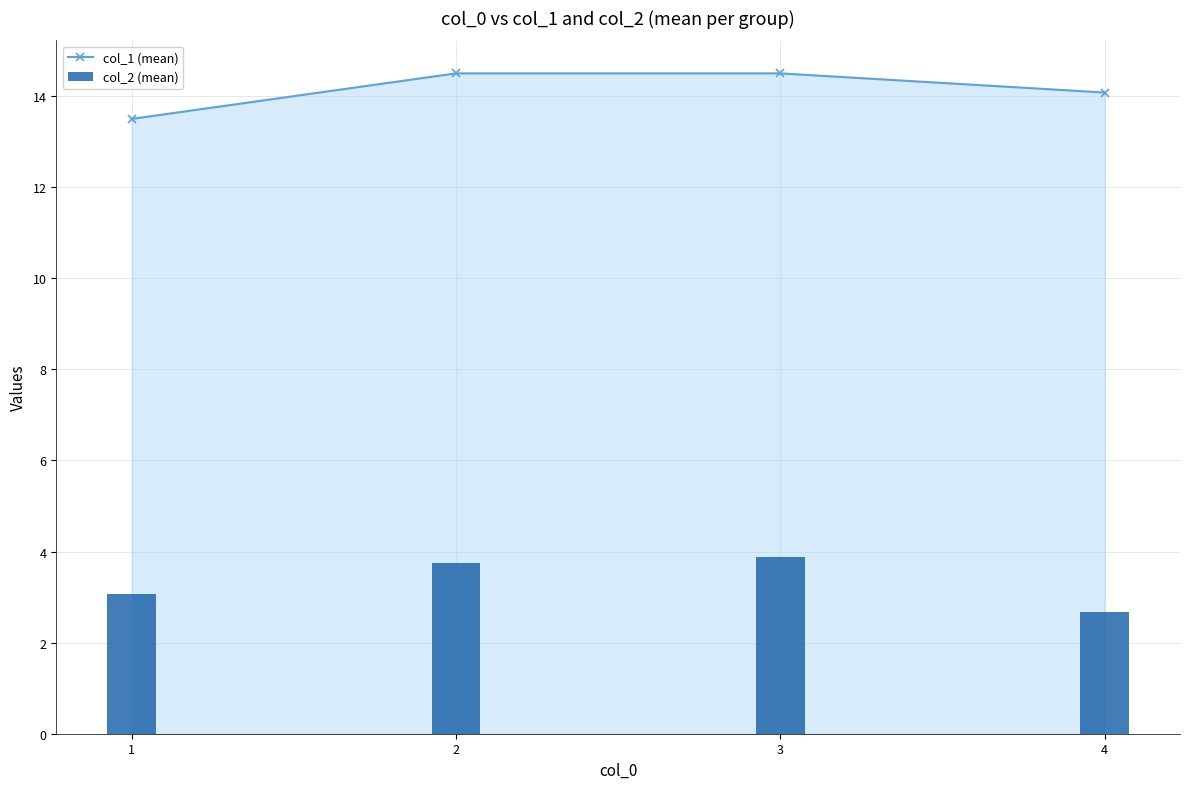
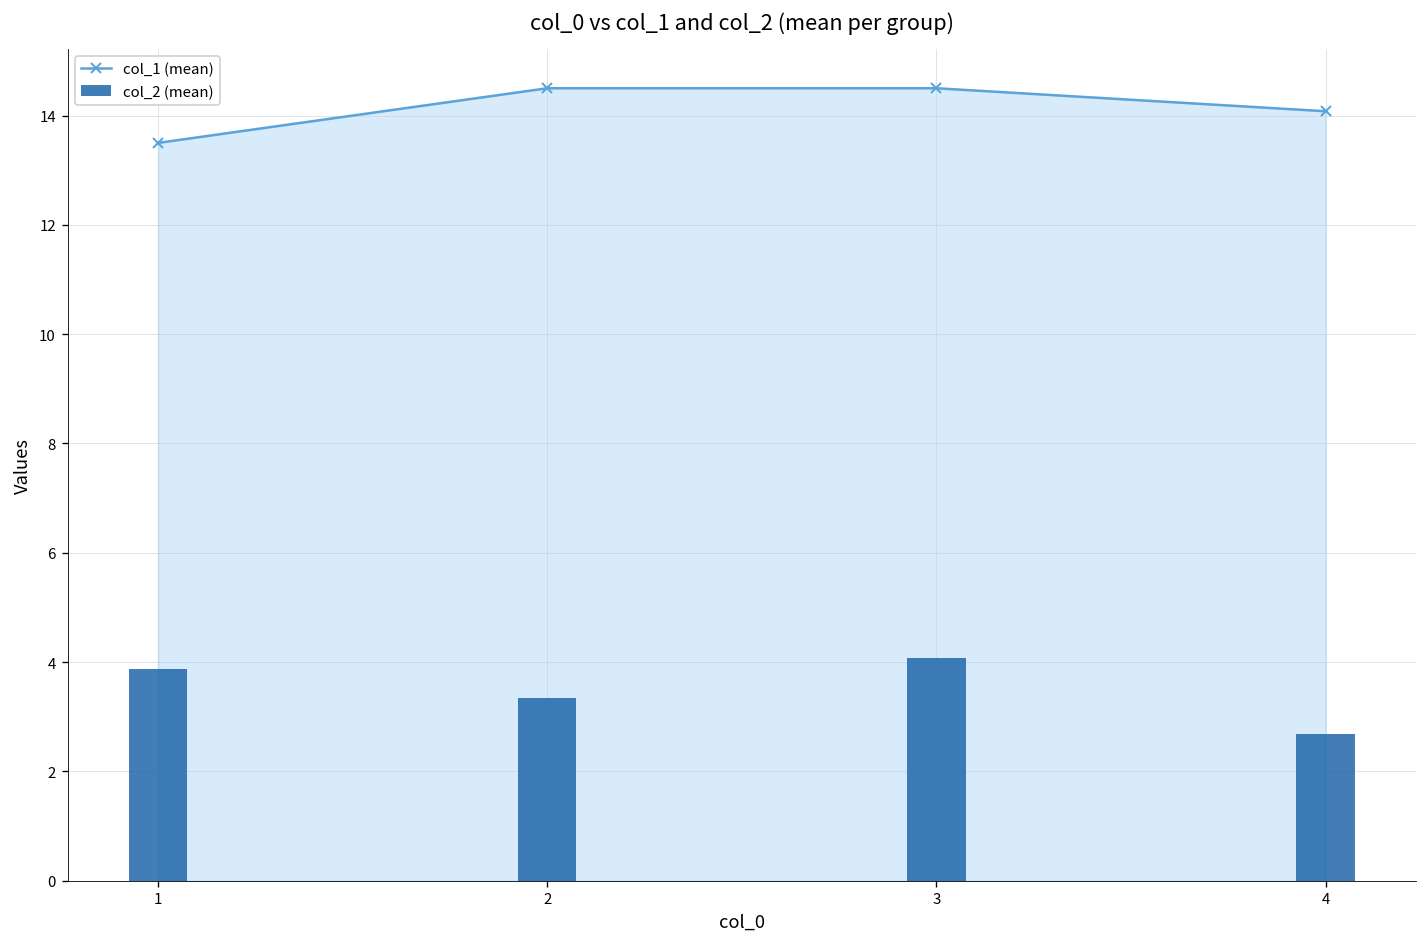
  {
    "col_2 (mean)": {
-     "1": 3.1,
-     "2": 3.8,
-     "3": 3.9,
+     "1": 3.9,
+     "2": 3.3,
+     "3": 4.1,
      "4": 2.7
    },
    "col_1 (mean)": {
      "1": 13.5,
      "2": 14.5,
      "3": 14.5,
      "4": 14.1
    }
  }
